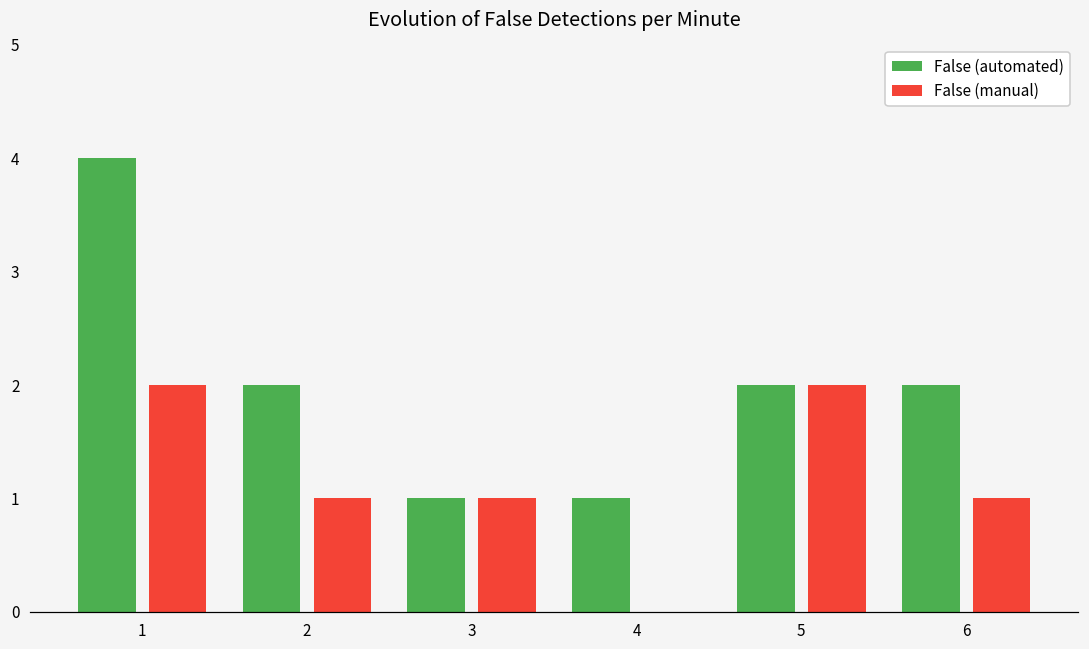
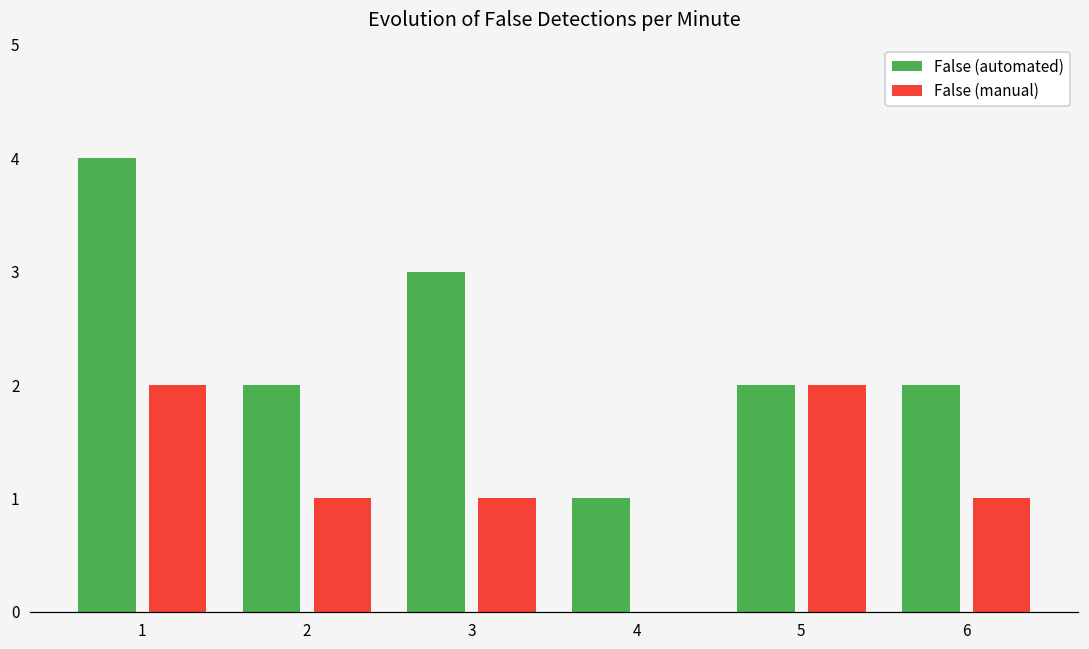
  {
    "False (automated)": {
      "1": 4,
      "2": 2,
-     "3": 1,
+     "3": 3,
      "4": 1,
      "5": 2,
      "6": 2
    },
    "False (manual)": {
      "1": 2,
      "2": 1,
      "3": 1,
      "4": 0,
      "5": 2,
      "6": 1
    }
  }
